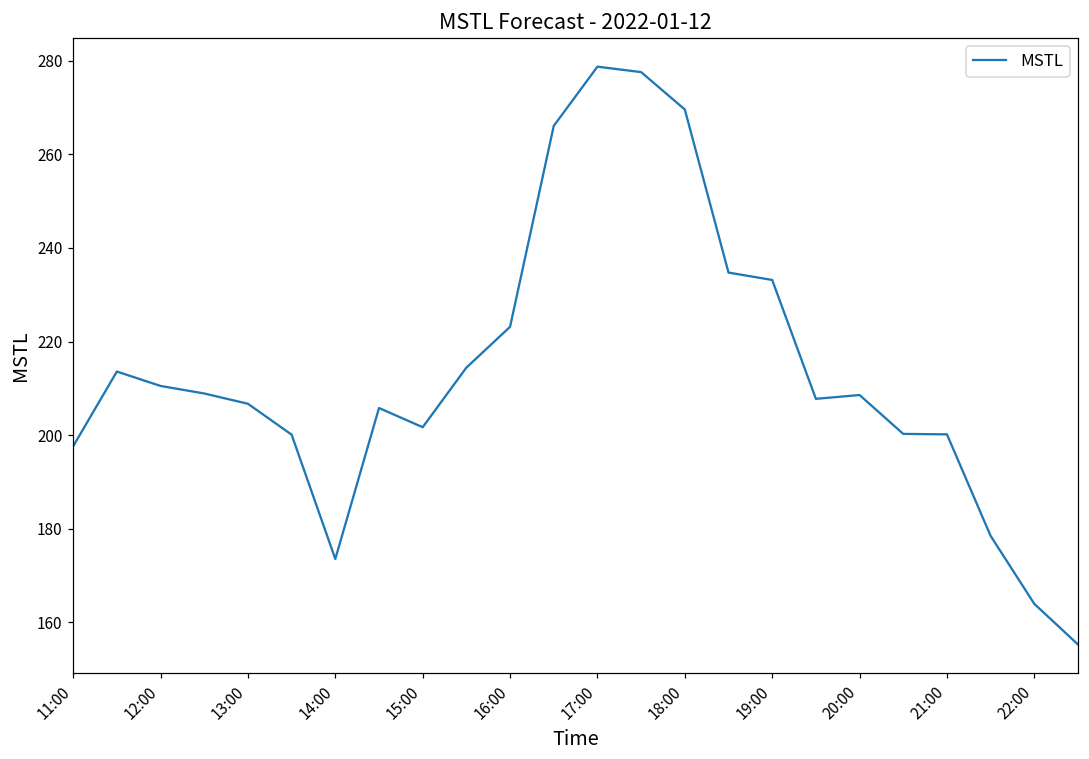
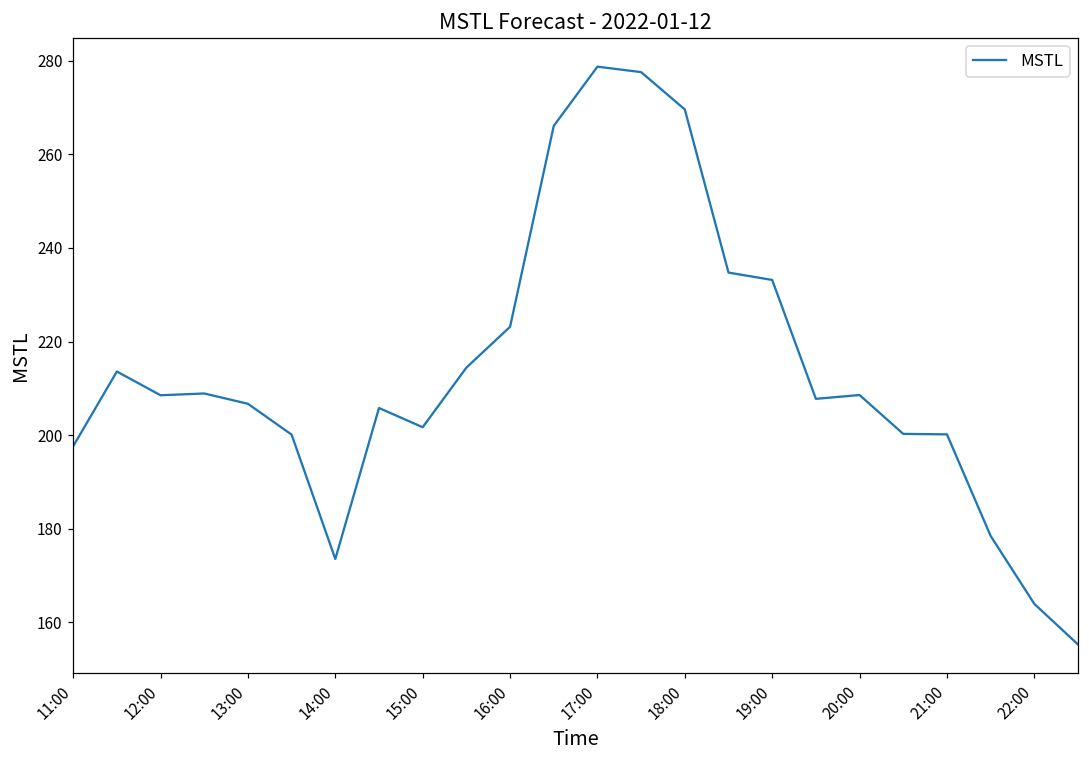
  {
    "11:00": 198,
-   "12:00": 211,
+   "12:00": 209,
    "13:00": 207,
    "14:00": 174,
    "15:00": 202,
    "16:00": 223,
    "17:00": 279,
    "18:00": 270,
    "19:00": 233,
    "20:00": 209,
    "21:00": 200,
    "22:00": 164
  }
